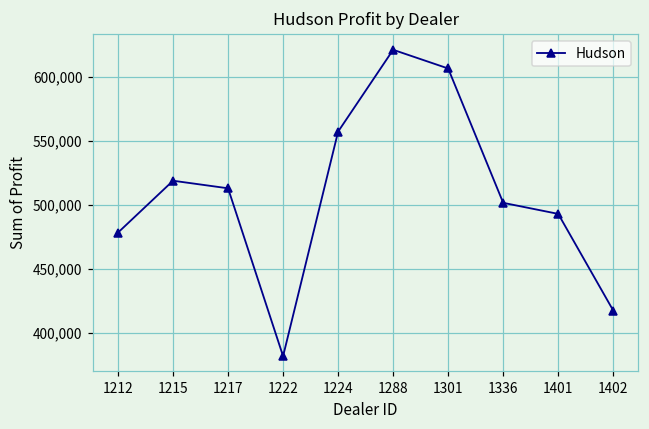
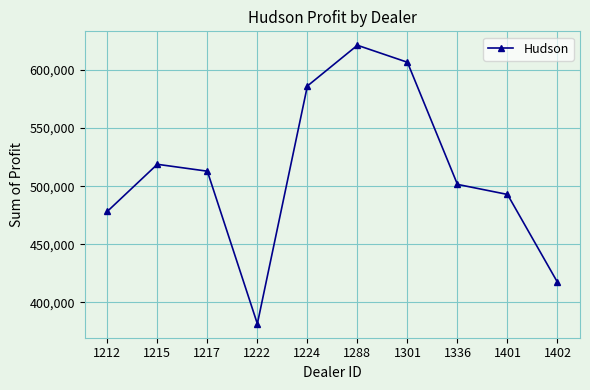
  {
    "1212": "478,000",
    "1215": "519,000",
    "1217": "513,000",
    "1222": "382,000",
-   "1224": "557,000",
+   "1224": "586,000",
    "1288": "621,000",
    "1301": "607,000",
    "1336": "502,000",
    "1401": "493,000",
    "1402": "417,000"
  }
